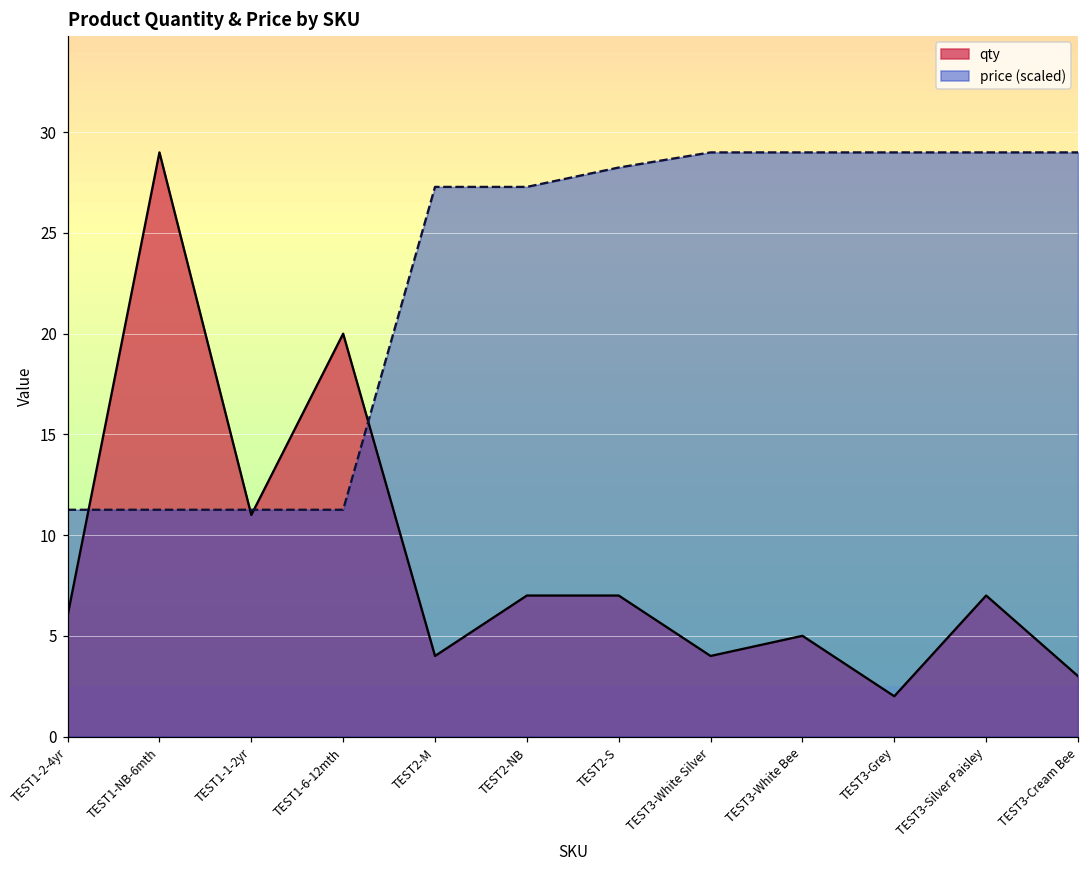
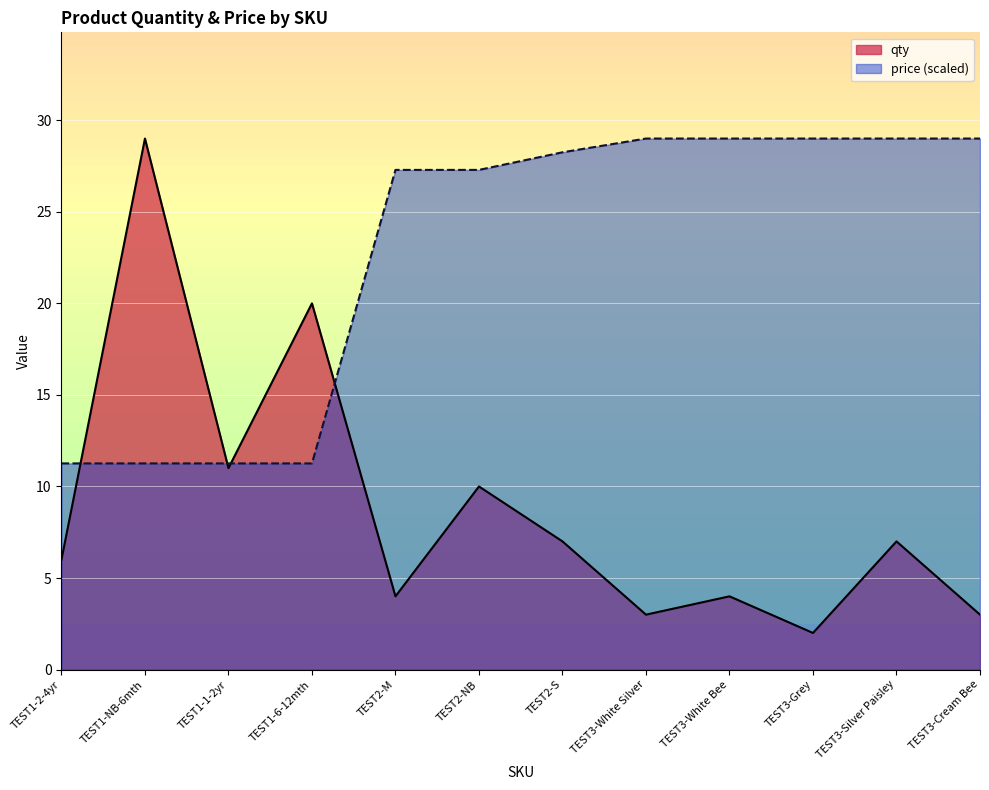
  {
    "qty": {
      "TEST1-2-4yr": 6,
      "TEST1-NB-6mth": 29,
      "TEST1-1-2yr": 11,
      "TEST1-6-12mth": 20,
      "TEST2-M": 4,
-     "TEST2-NB": 7,
+     "TEST2-NB": 10,
      "TEST2-S": 7,
-     "TEST3-White Silver": 4,
-     "TEST3-White Bee": 5,
+     "TEST3-White Silver": 3,
+     "TEST3-White Bee": 4,
      "TEST3-Grey": 2,
      "TEST3-Silver Paisley": 7,
      "TEST3-Cream Bee": 3
    },
    "price (scaled)": {
      "TEST1-2-4yr": 11.3,
      "TEST1-NB-6mth": 11.3,
      "TEST1-1-2yr": 11.3,
      "TEST1-6-12mth": 11.3,
      "TEST2-M": 27.3,
      "TEST2-NB": 27.3,
      "TEST2-S": 28.2,
      "TEST3-White Silver": 29,
      "TEST3-White Bee": 29,
      "TEST3-Grey": 29,
      "TEST3-Silver Paisley": 29,
      "TEST3-Cream Bee": 29
    }
  }
